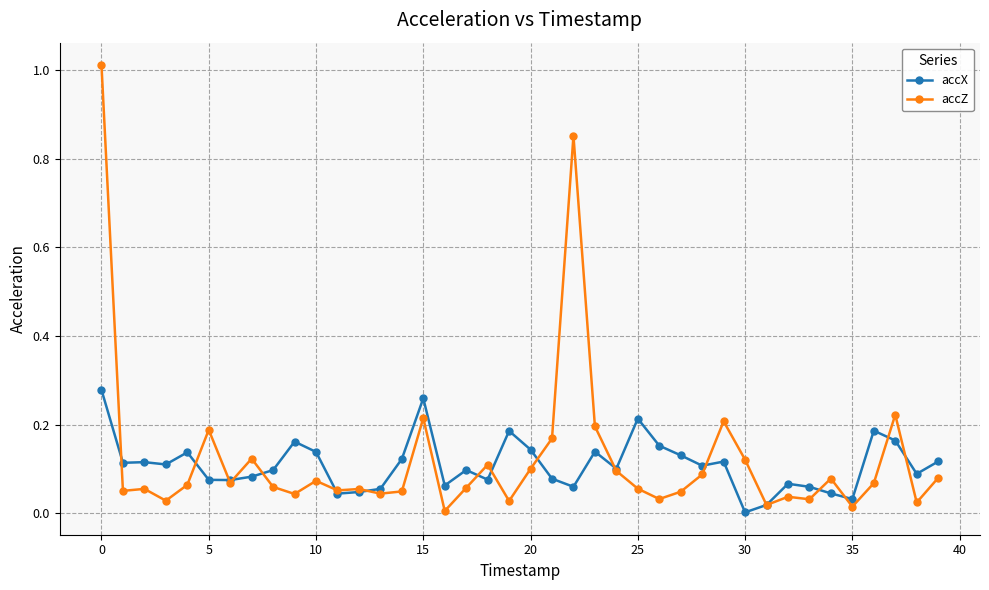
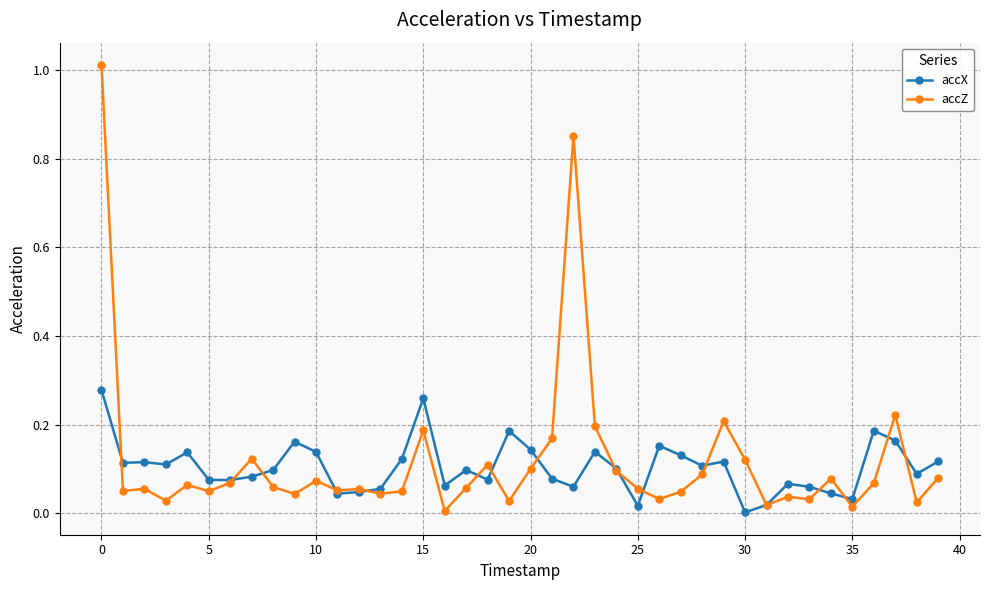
  {
    "accX": {
      "0": 0.28,
      "5": 0.08,
      "10": 0.14,
      "15": 0.26,
      "20": 0.14,
-     "25": 0.21,
+     "25": 0.02,
      "30": 0.00,
      "35": 0.03
    },
    "accZ": {
      "0": 1.01,
-     "5": 0.19,
+     "5": 0.05,
      "10": 0.07,
-     "15": 0.22,
+     "15": 0.19,
      "20": 0.10,
      "25": 0.06,
      "30": 0.12,
      "35": 0.02
    }
  }
